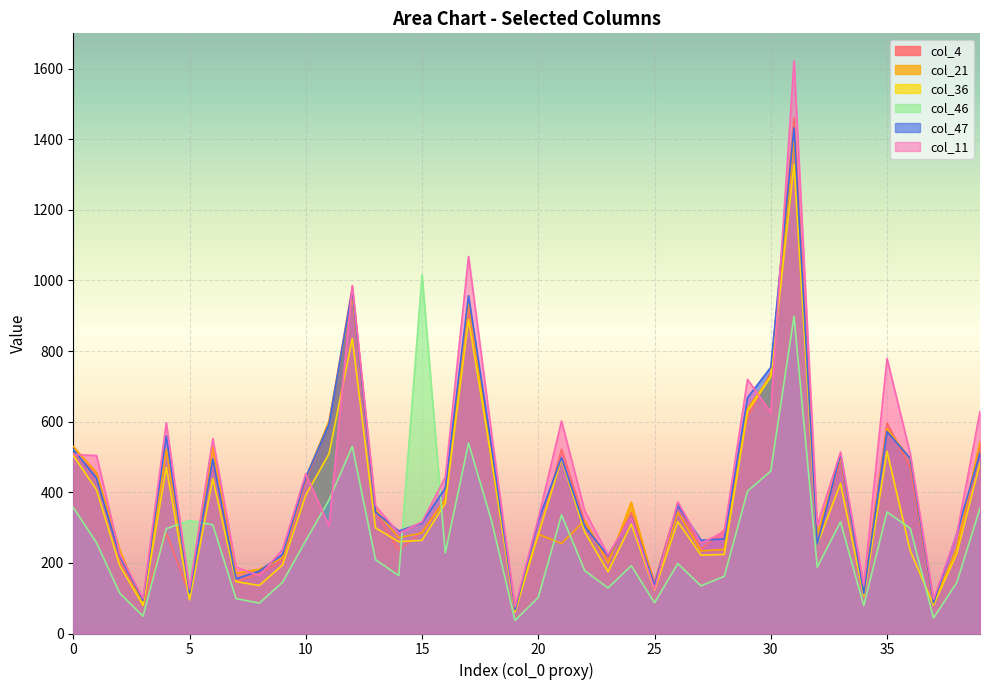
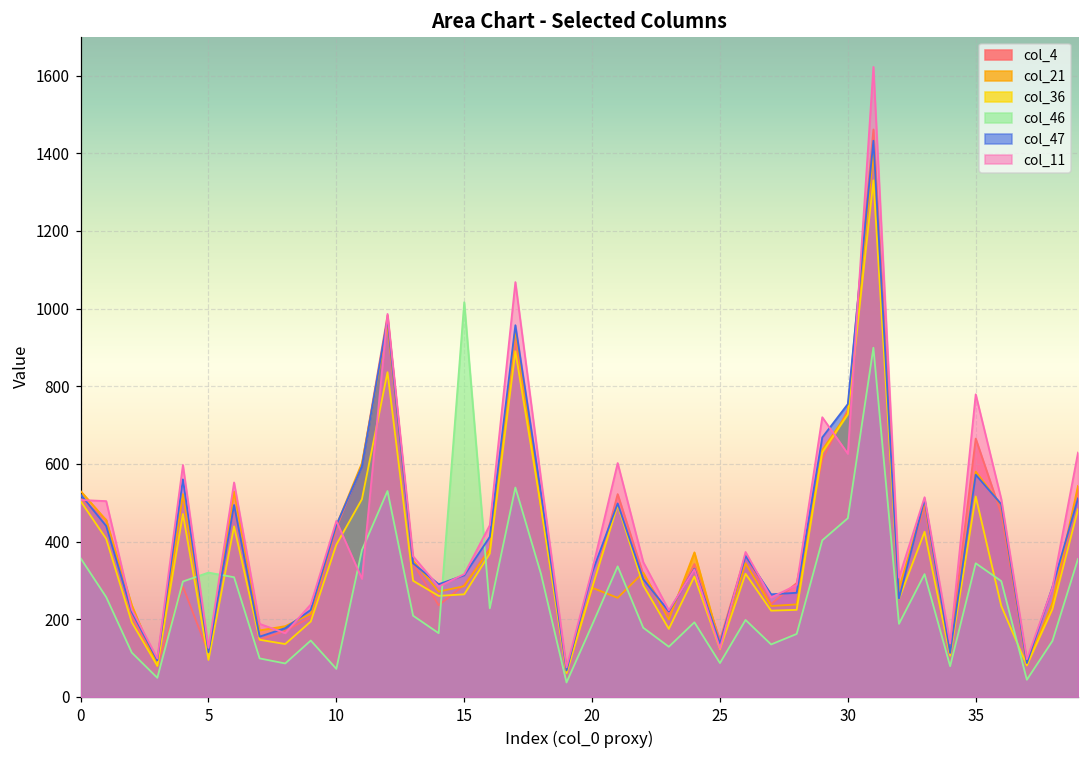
  {
    "col_4": {
      "25": 150,
      "30": 740,
-     "35": 600
+     "35": 670
    },
    "col_46": {
      "0": 360,
      "5": 320,
-     "10": 260,
+     "10": 70,
      "15": 1020,
-     "20": 100,
+     "20": 190,
      "25": 90,
      "30": 460,
      "35": 340
    },
    "col_47": {
      "0": 520,
      "30": 750,
      "35": 570
    },
    "col_11": {
      "5": 130,
      "10": 450,
      "30": 630,
      "35": 780
    }
  }
